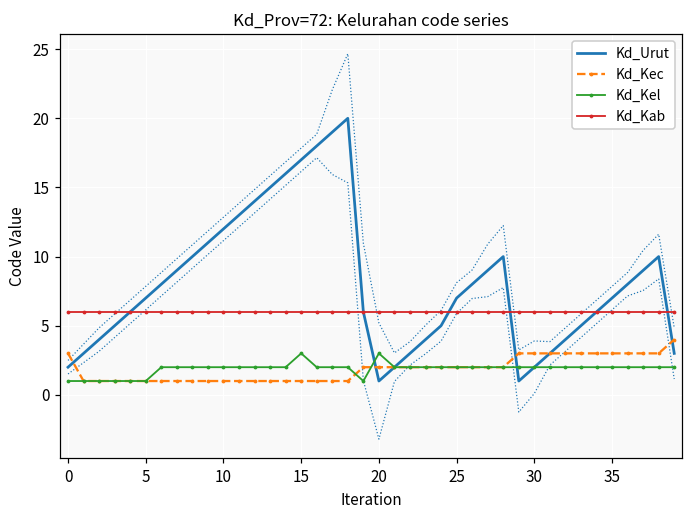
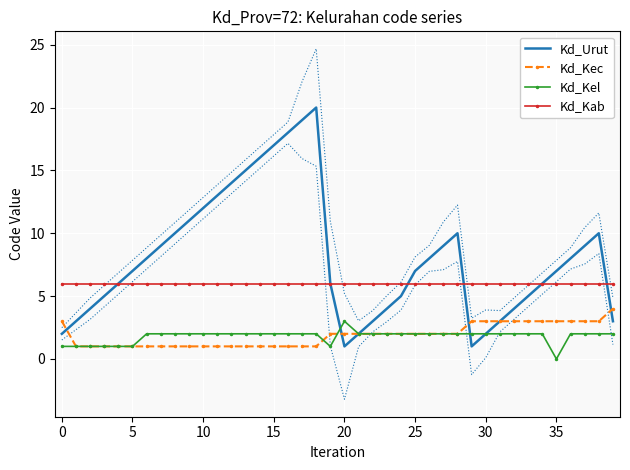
  {
    "Kd_Kec": {
      "0": 3,
      "10": 1,
      "15": 1,
      "20": 2,
      "30": 3,
      "35": 3
    },
    "Kd_Kel": {
      "0": 1,
      "10": 2,
-     "15": 3,
+     "15": 2,
      "20": 3,
-     "35": 2
+     "35": 0
    },
    "Kd_Kab": {
      "0": 6,
      "10": 6,
      "15": 6,
      "20": 6,
      "30": 6
    }
  }
